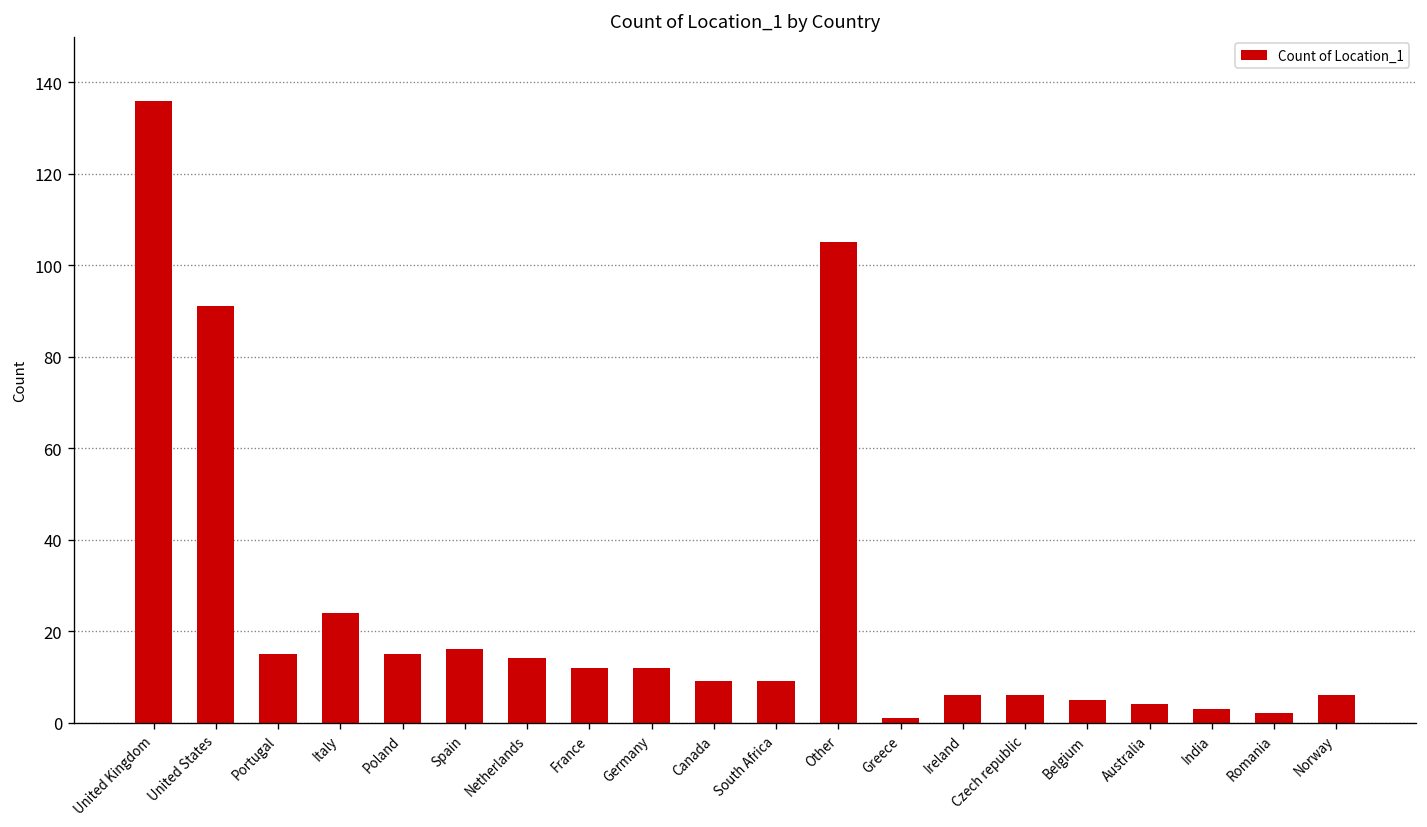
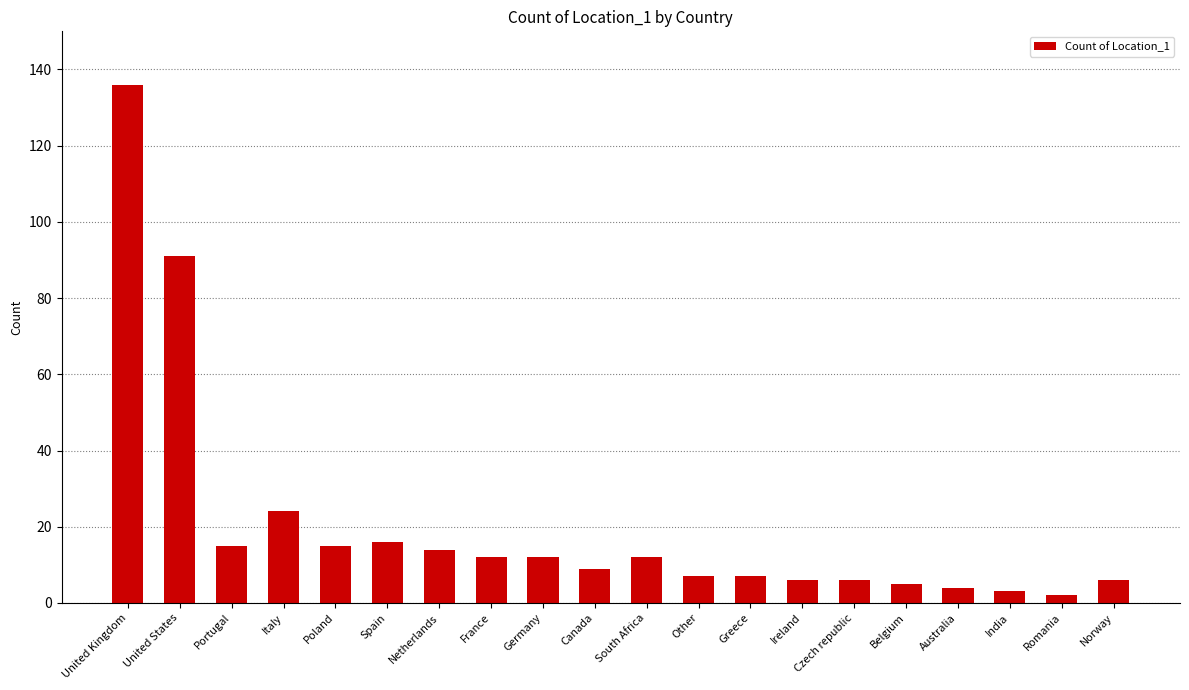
  {
    "United Kingdom": 136,
    "United States": 91,
    "Portugal": 15,
    "Italy": 24,
    "Poland": 15,
    "Spain": 16,
    "Netherlands": 14,
    "France": 12,
    "Germany": 12,
    "Canada": 9,
-   "South Africa": 9,
-   "Other": 105,
-   "Greece": 1,
+   "South Africa": 12,
+   "Other": 7,
+   "Greece": 7,
    "Ireland": 6,
    "Czech republic": 6,
    "Belgium": 5,
    "Australia": 4,
    "India": 3,
    "Romania": 2,
    "Norway": 6
  }
